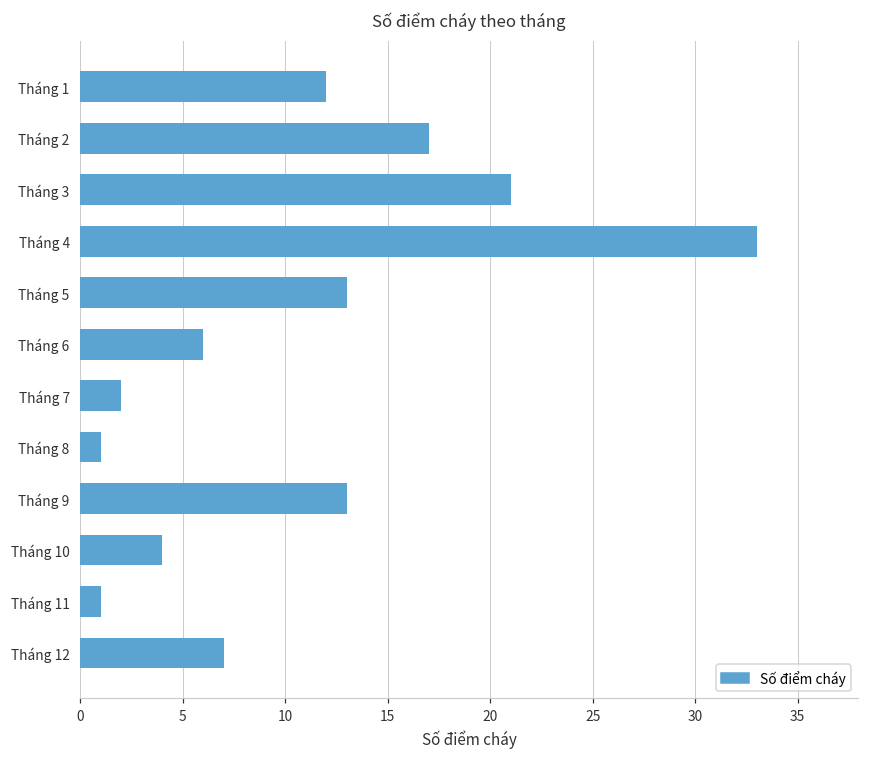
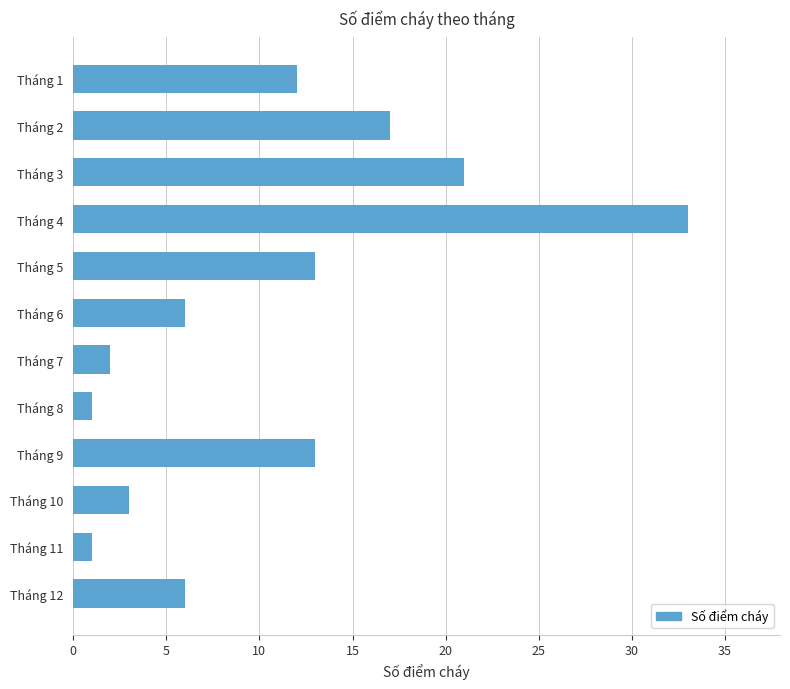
  {
    "Tháng 1": 12,
    "Tháng 2": 17,
    "Tháng 3": 21,
    "Tháng 4": 33,
    "Tháng 5": 13,
    "Tháng 6": 6,
    "Tháng 7": 2,
    "Tháng 8": 1,
    "Tháng 9": 13,
-   "Tháng 10": 4,
+   "Tháng 10": 3,
    "Tháng 11": 1,
-   "Tháng 12": 7
+   "Tháng 12": 6
  }
